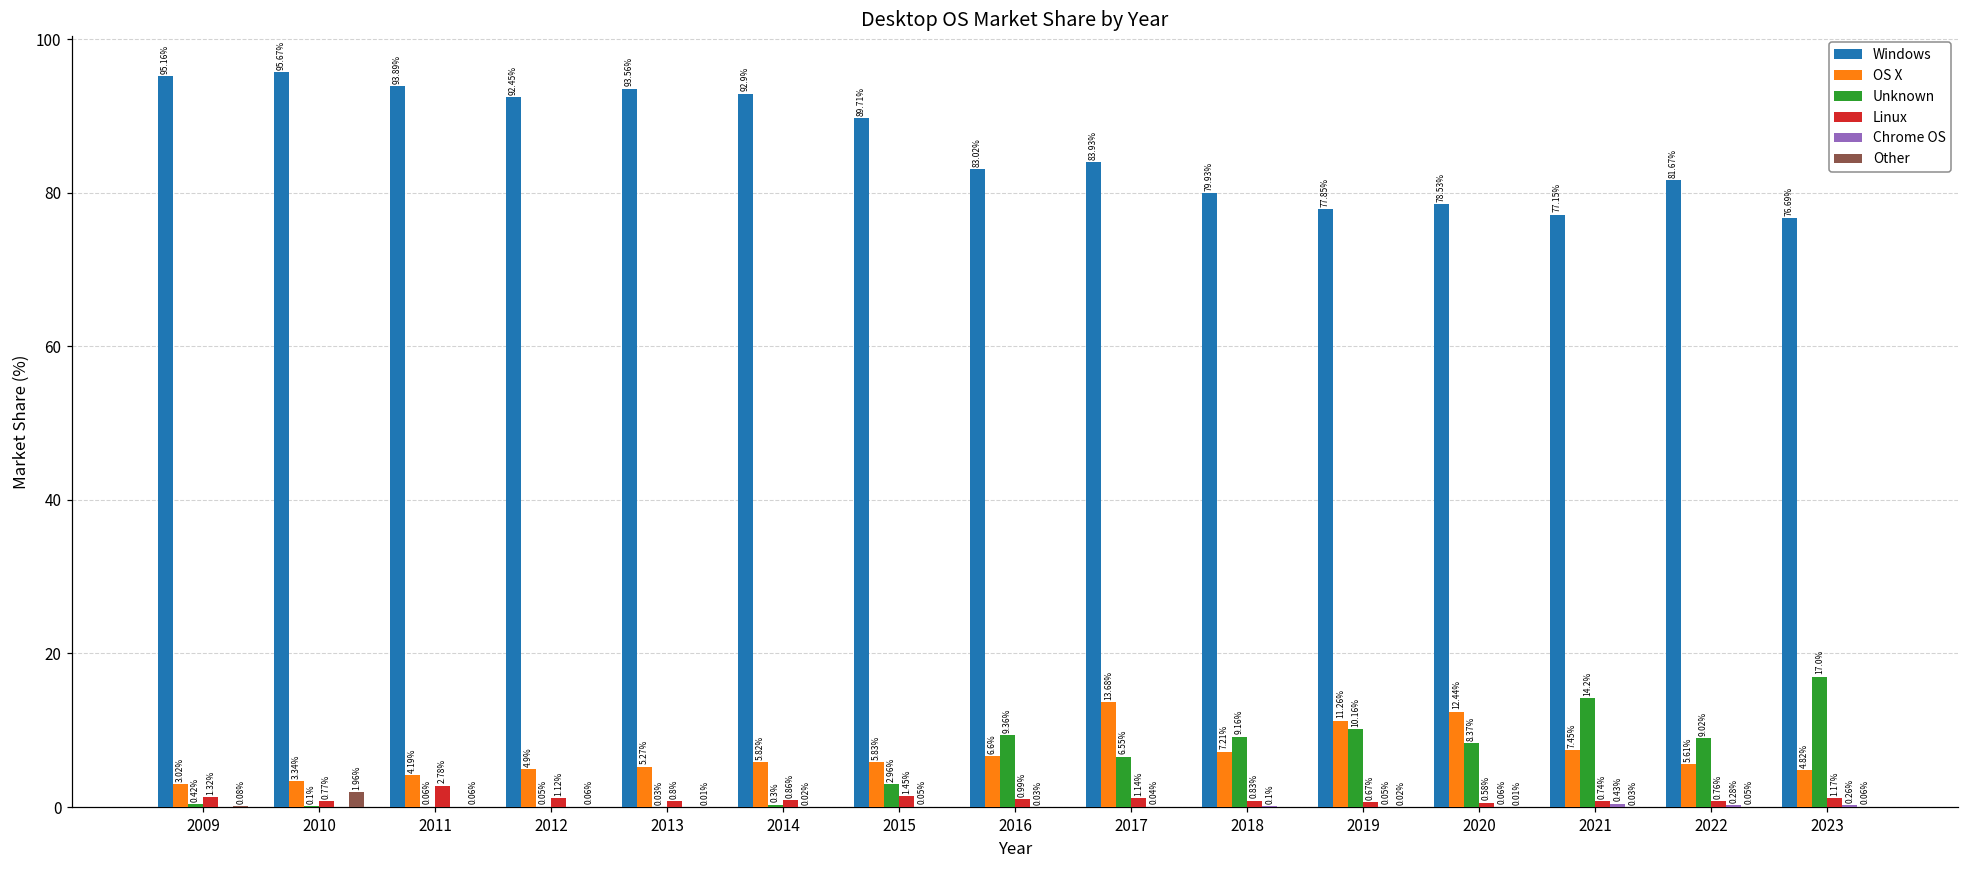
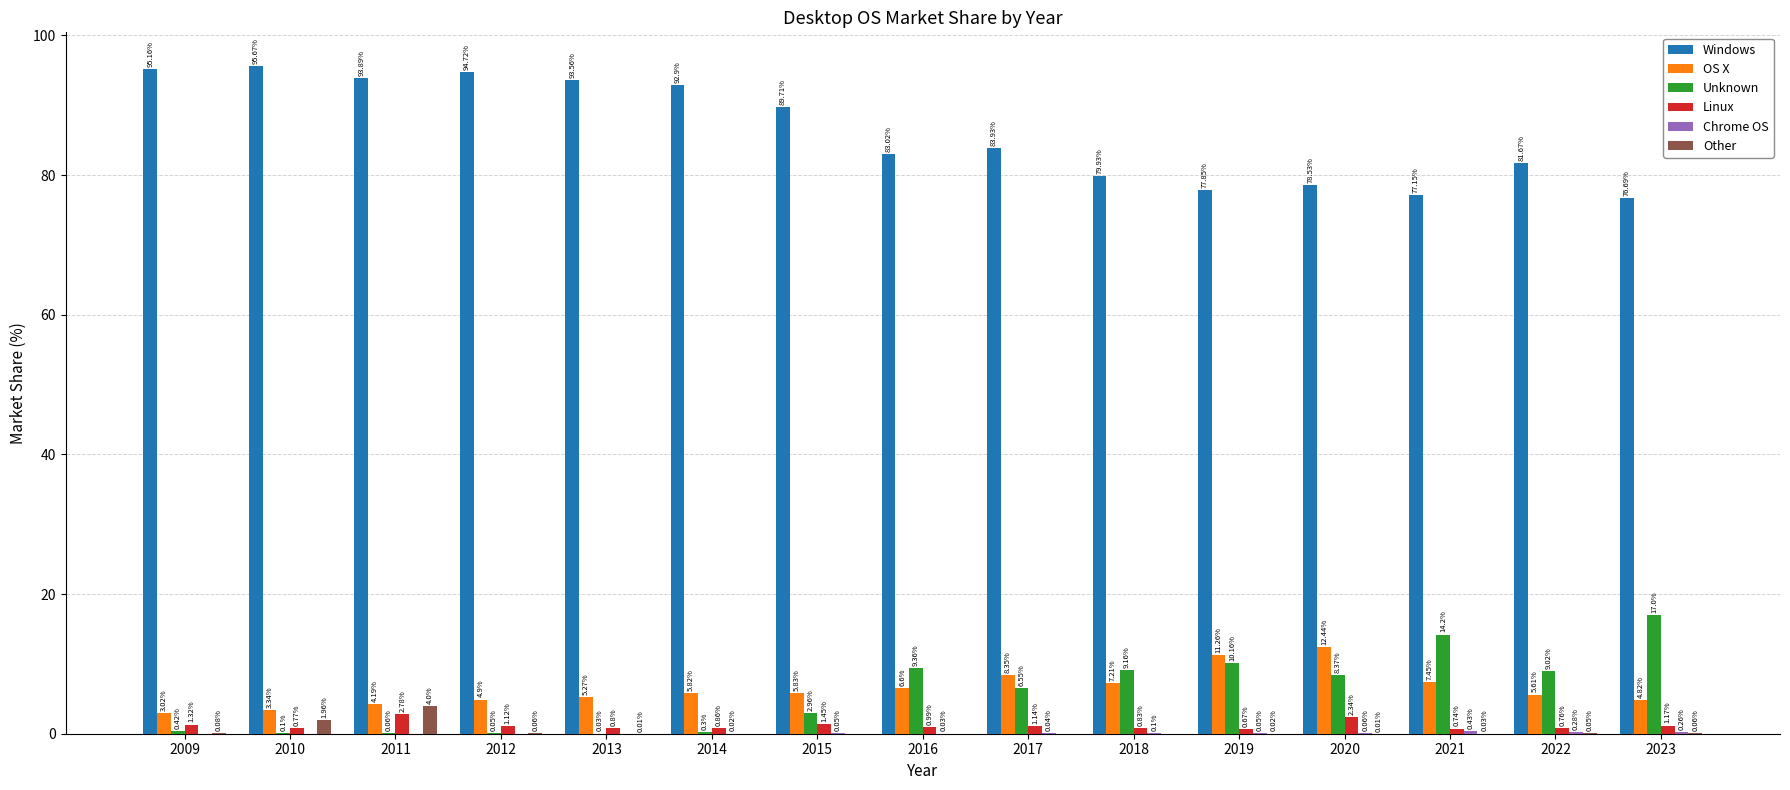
  {
    "Windows": {
      "2009": "95.16%",
      "2010": "95.67%",
      "2011": "93.89%",
-     "2012": "92.45%",
+     "2012": "94.72%",
      "2013": "93.56%",
      "2014": "92.9%",
      "2015": "89.71%",
      "2016": "83.02%",
      "2017": "83.93%",
      "2018": "79.93%",
      "2019": "77.85%",
      "2020": "78.53%",
      "2021": "77.15%",
      "2022": "81.67%",
      "2023": "76.69%"
    },
    "OS X": {
      "2009": "3.02%",
      "2010": "3.34%",
      "2011": "4.19%",
      "2012": "4.9%",
      "2013": "5.27%",
      "2014": "5.82%",
      "2015": "5.83%",
      "2016": "6.6%",
-     "2017": "13.68%",
+     "2017": "8.35%",
      "2018": "7.21%",
      "2019": "11.26%",
      "2020": "12.44%",
      "2021": "7.45%",
      "2022": "5.61%",
      "2023": "4.82%"
    },
    "Unknown": {
      "2009": "0.42%",
      "2010": "0.1%",
      "2011": "0.06%",
      "2012": "0.05%",
      "2013": "0.03%",
      "2014": "0.3%",
      "2015": "2.96%",
      "2016": "9.36%",
      "2017": "6.55%",
      "2018": "9.16%",
      "2019": "10.16%",
      "2020": "8.37%",
      "2021": "14.2%",
      "2022": "9.02%",
      "2023": "17.0%"
    },
    "Linux": {
      "2009": "1.32%",
      "2010": "0.77%",
      "2011": "2.78%",
      "2012": "1.12%",
      "2013": "0.8%",
      "2014": "0.86%",
      "2015": "1.45%",
      "2016": "0.99%",
      "2017": "1.14%",
      "2018": "0.83%",
      "2019": "0.67%",
-     "2020": "0.58%",
+     "2020": "2.34%",
      "2021": "0.74%",
      "2022": "0.76%",
      "2023": "1.17%"
    },
    "Chrome OS": {
      "2014": "0.02%",
      "2015": "0.05%",
      "2016": "0.03%",
      "2017": "0.04%",
      "2018": "0.1%",
      "2019": "0.05%",
      "2020": "0.06%",
      "2021": "0.43%",
      "2022": "0.28%",
      "2023": "0.26%"
    },
    "Other": {
      "2009": "0.08%",
      "2010": "1.96%",
-     "2011": "0.06%",
+     "2011": "4.0%",
      "2012": "0.06%",
      "2013": "0.01%",
      "2019": "0.02%",
      "2020": "0.01%",
      "2021": "0.03%",
      "2022": "0.05%",
      "2023": "0.06%"
    }
  }
